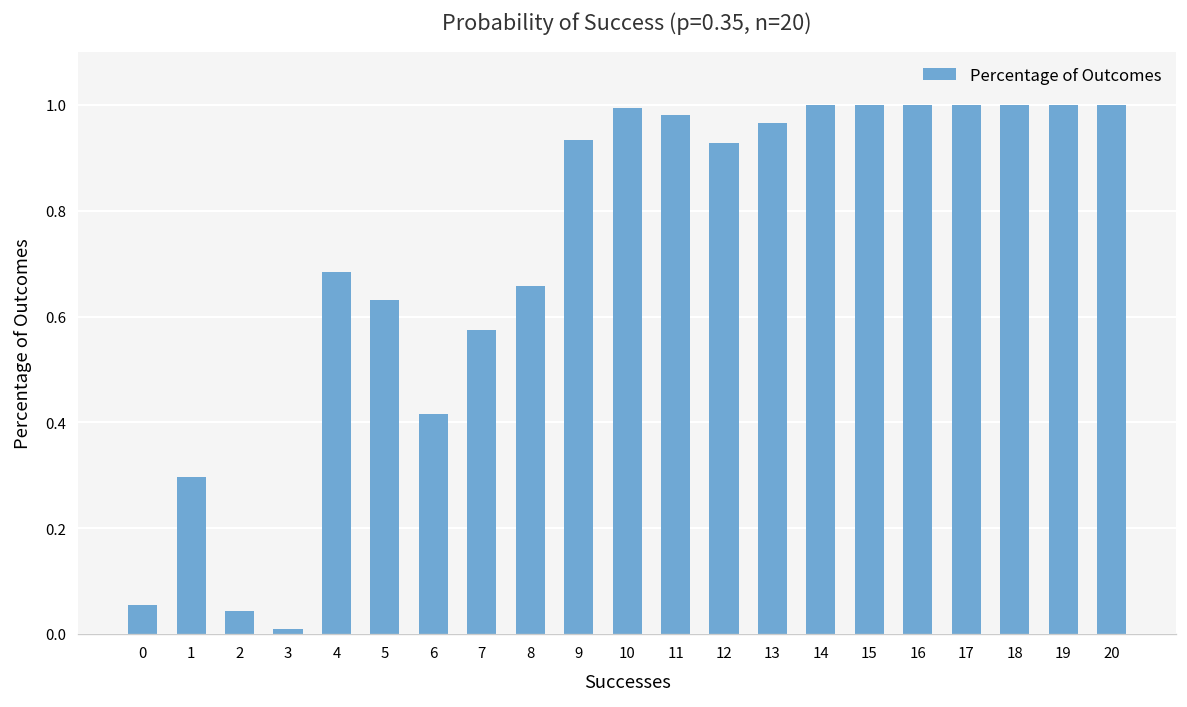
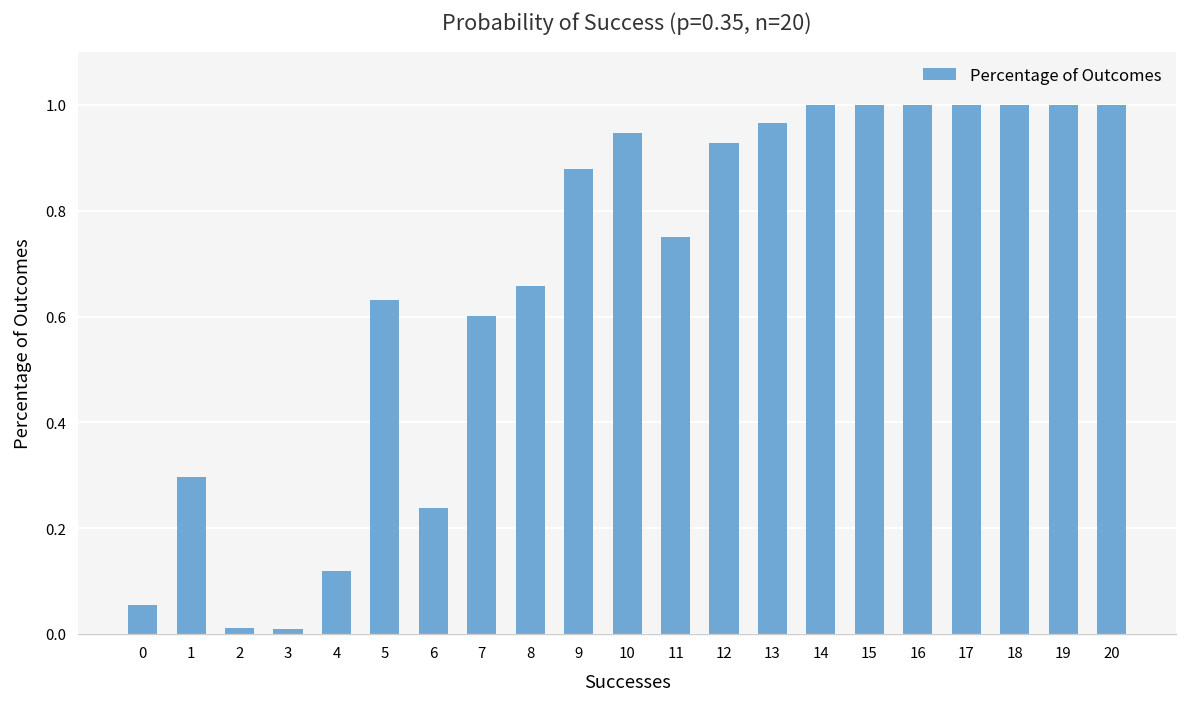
  {
    "0": 0.05,
    "1": 0.30,
-   "2": 0.04,
+   "2": 0.01,
    "3": 0.01,
-   "4": 0.68,
+   "4": 0.12,
    "5": 0.63,
-   "6": 0.42,
-   "7": 0.57,
+   "6": 0.24,
+   "7": 0.60,
    "8": 0.66,
-   "9": 0.93,
-   "10": 0.99,
-   "11": 0.98,
+   "9": 0.88,
+   "10": 0.95,
+   "11": 0.75,
    "12": 0.93,
    "13": 0.97,
    "14": 1.00,
    "15": 1.00,
    "16": 1.00,
    "17": 1.00,
    "18": 1.00,
    "19": 1.00,
    "20": 1.00
  }
